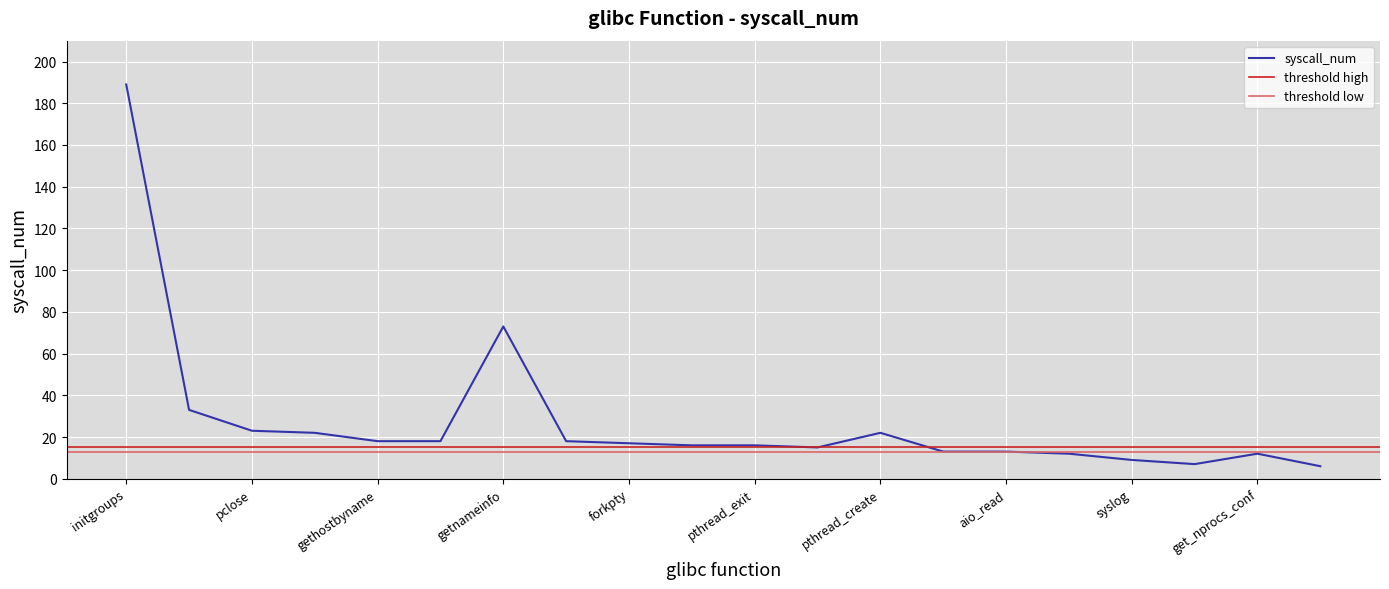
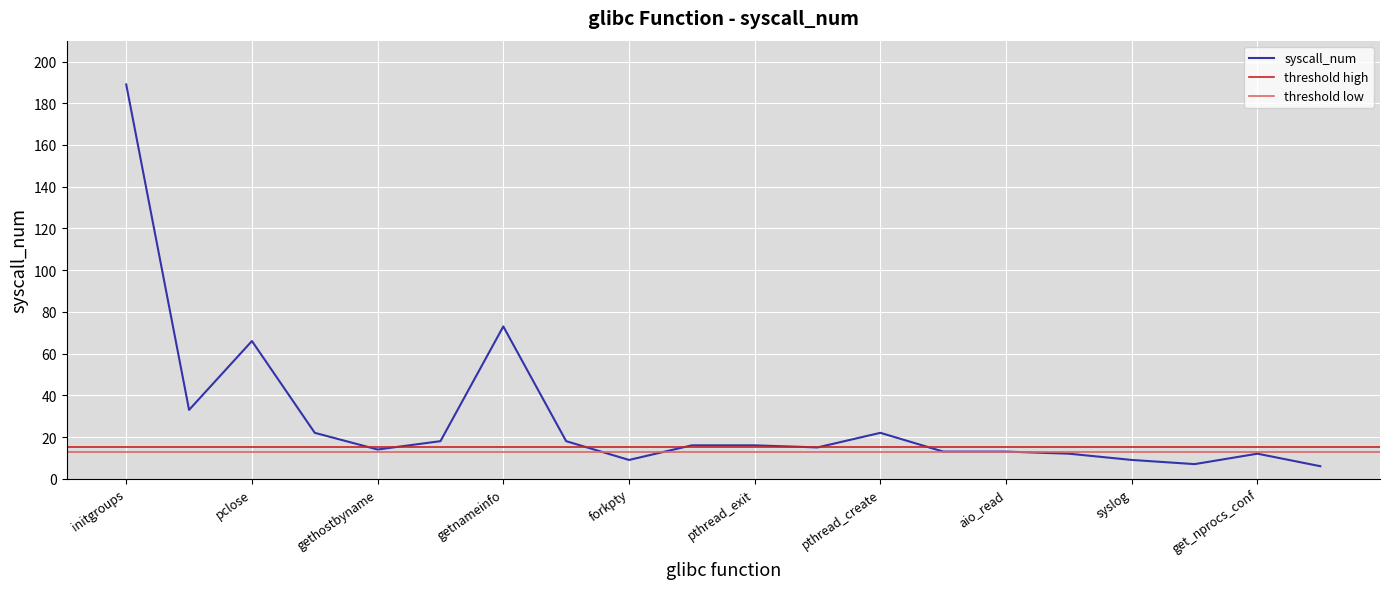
  {
    "initgroups": 189,
-   "pclose": 23,
-   "gethostbyname": 18,
+   "pclose": 66,
+   "gethostbyname": 14,
    "getnameinfo": 73,
-   "forkpty": 17,
+   "forkpty": 9,
    "pthread_exit": 16,
    "pthread_create": 22,
    "aio_read": 13,
    "syslog": 9,
    "get_nprocs_conf": 12
  }
